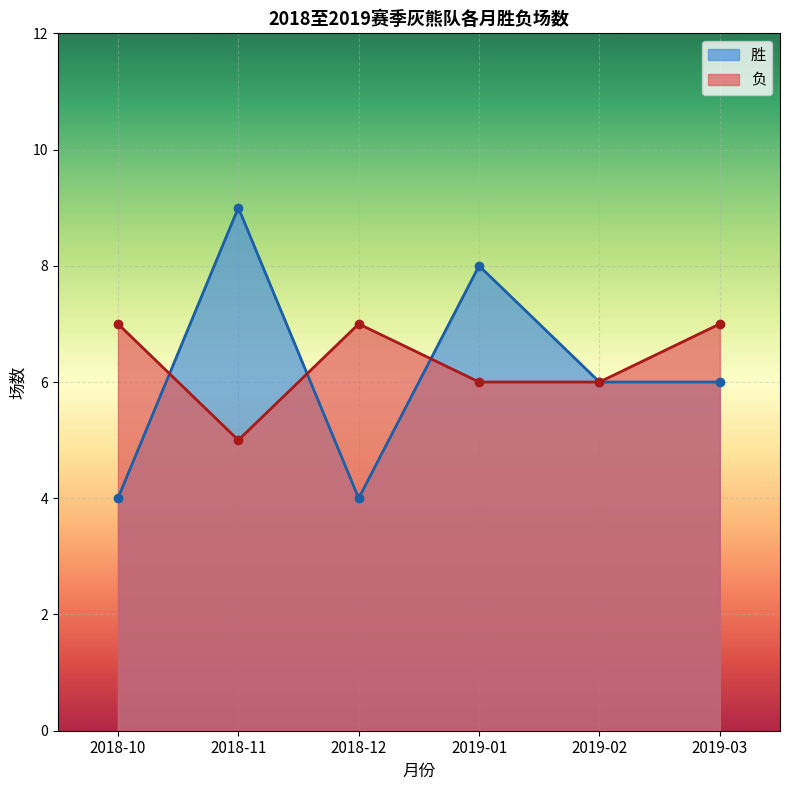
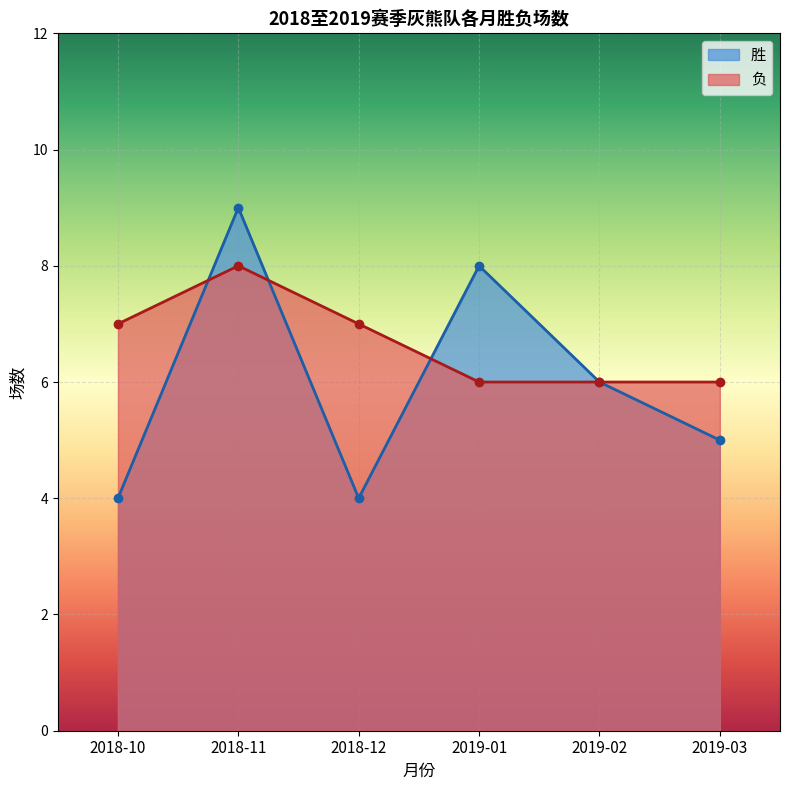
  {
    "胜": {
      "2018-10": 4,
      "2018-11": 9,
      "2018-12": 4,
      "2019-01": 8,
-     "2019-03": 6
+     "2019-03": 5
    },
    "负": {
      "2018-10": 7,
-     "2018-11": 5,
+     "2018-11": 8,
      "2018-12": 7,
      "2019-01": 6,
-     "2019-03": 7
+     "2019-03": 6
    }
  }
